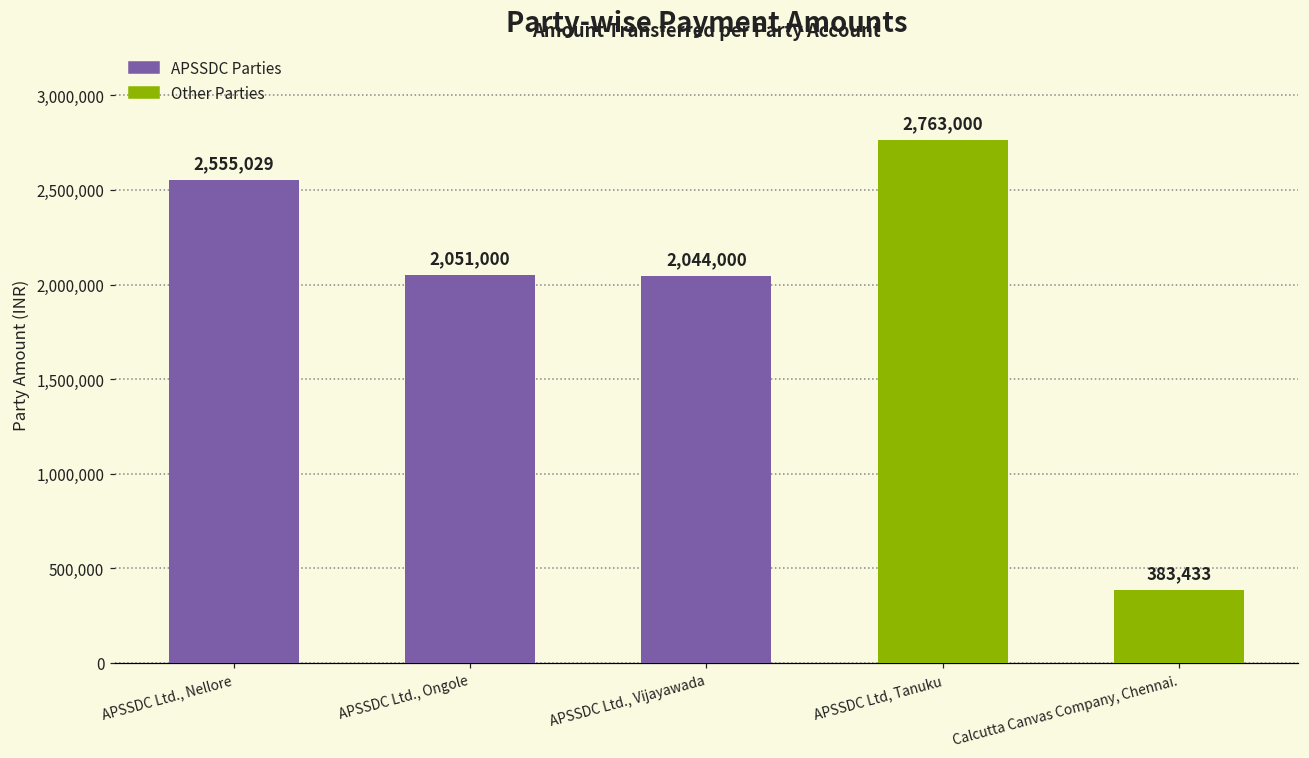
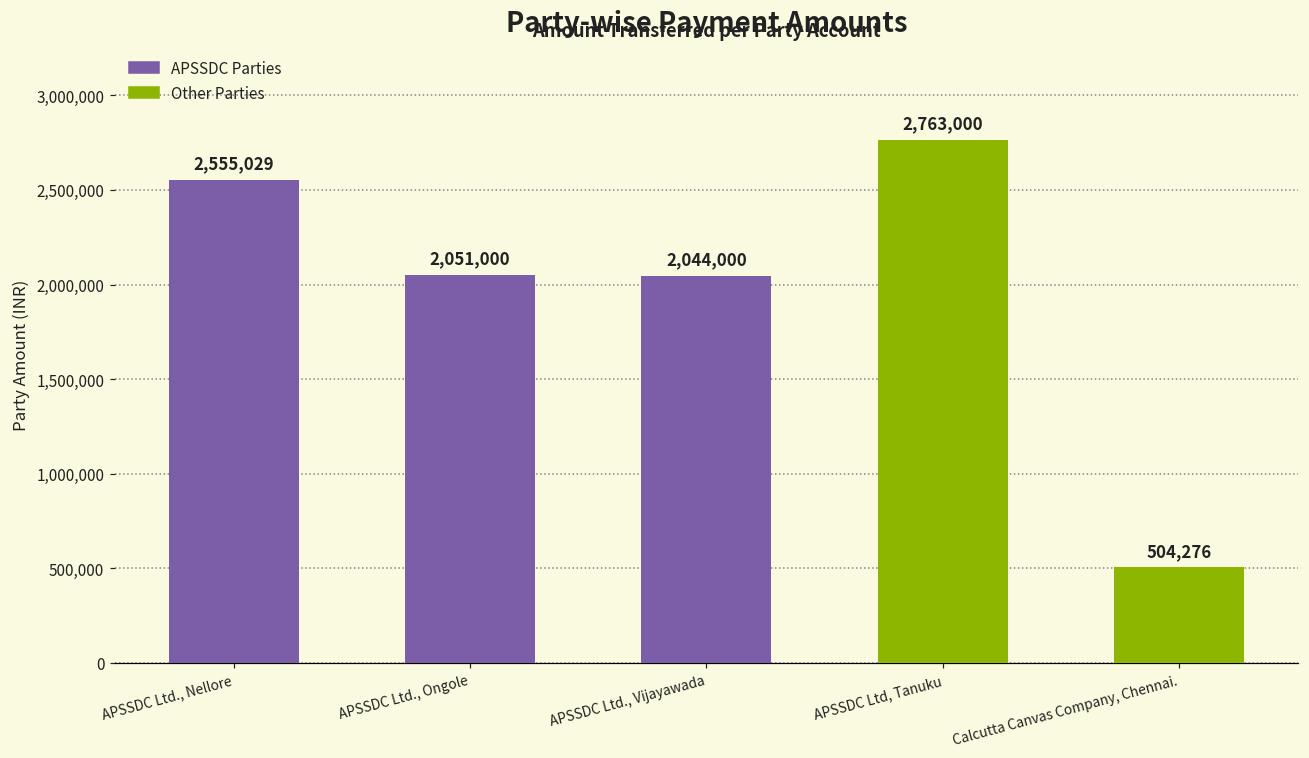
  {
    "APSSDC Ltd., Nellore": "2,555,029",
    "APSSDC Ltd., Ongole": "2,051,000",
    "APSSDC Ltd., Vijayawada": "2,044,000",
    "APSSDC Ltd, Tanuku": "2,763,000",
-   "Calcutta Canvas Company, Chennai.": "383,433"
+   "Calcutta Canvas Company, Chennai.": "504,276"
  }
